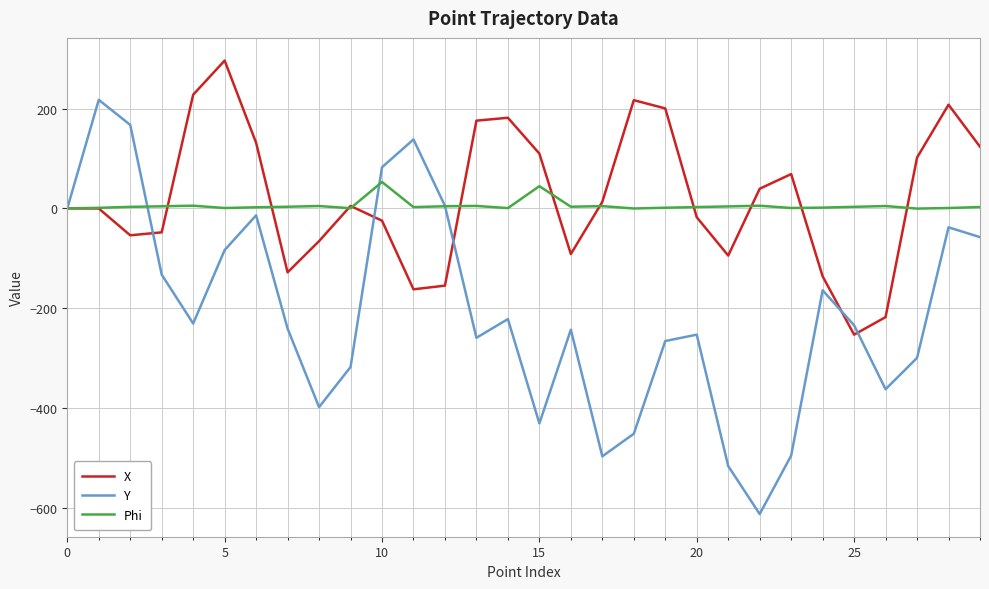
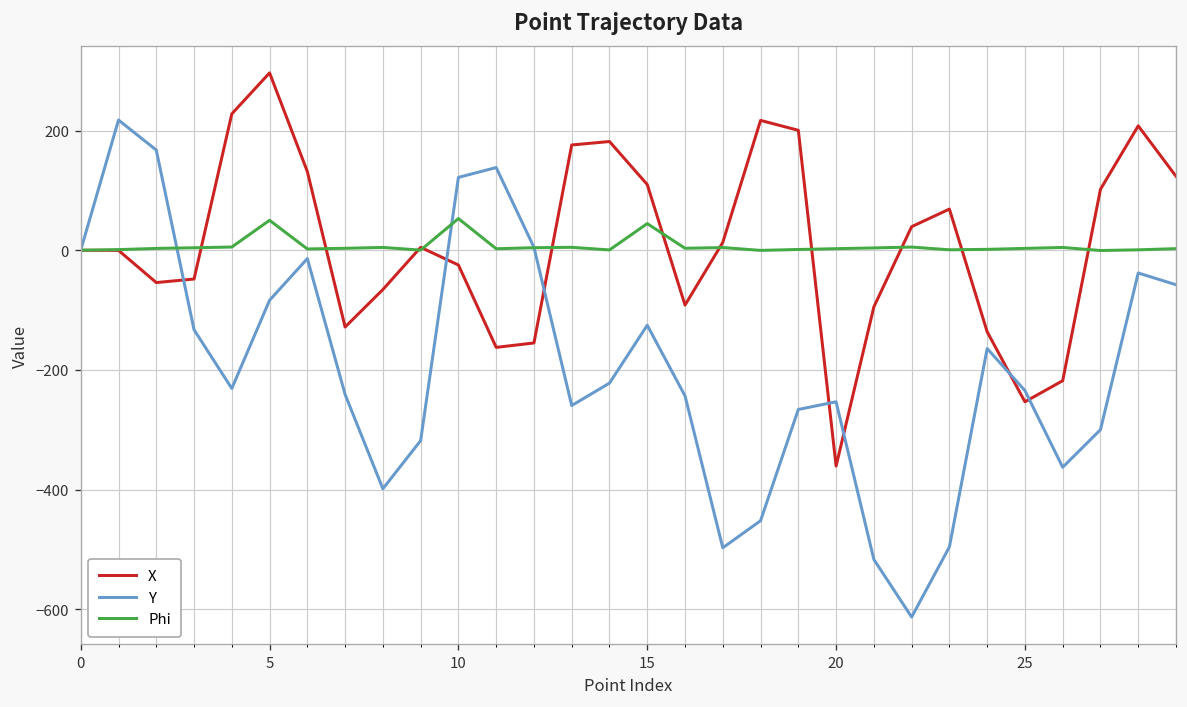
  {
    "X": {
      "5": 300,
      "10": -20,
      "15": 110,
-     "20": -20,
+     "20": -360,
      "25": -250
    },
    "Y": {
      "5": -80,
-     "10": 80,
-     "15": -430,
+     "10": 120,
+     "15": -130,
      "20": -250,
      "25": -230
    },
    "Phi": {
-     "5": 0,
+     "5": 50,
      "10": 50,
      "15": 40,
      "20": 0,
      "25": 0
    }
  }
